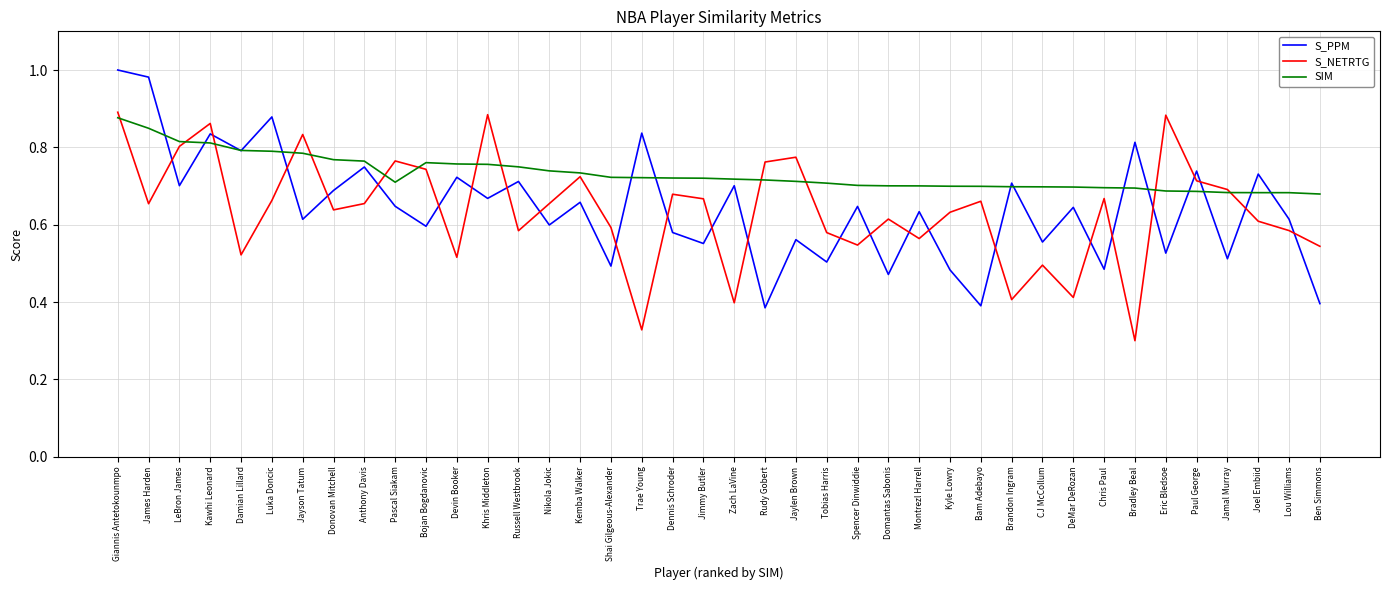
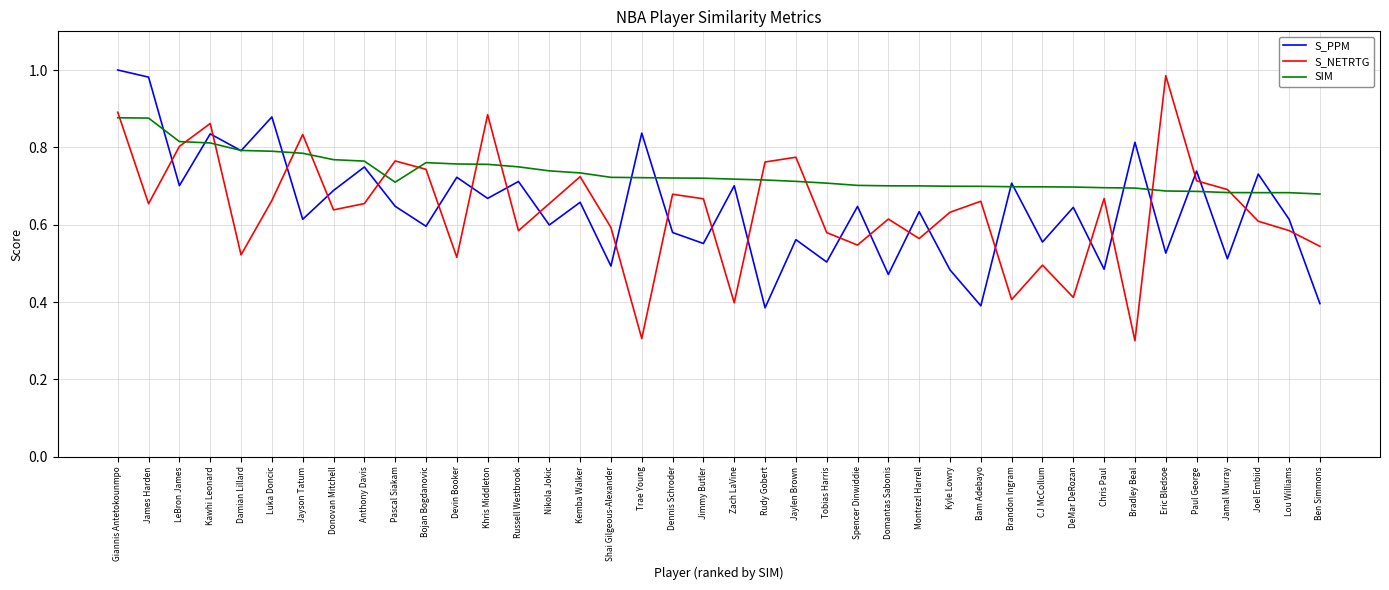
  {
    "S_PPM": {
      "Giannis Antetokounmpo": 1.00,
      "James Harden": 0.98,
      "LeBron James": 0.70,
      "Kawhi Leonard": 0.83,
      "Luka Doncic": 0.88,
      "Jayson Tatum": 0.61,
      "Donovan Mitchell": 0.69,
      "Anthony Davis": 0.75,
      "Pascal Siakam": 0.65,
      "Bojan Bogdanovic": 0.60,
      "Devin Booker": 0.72,
      "Khris Middleton": 0.67,
      "Russell Westbrook": 0.71,
      "Nikola Jokic": 0.60,
      "Kemba Walker": 0.66,
      "Shai Gilgeous-Alexander": 0.49,
      "Trae Young": 0.84,
      "Dennis Schroder": 0.58,
      "Jimmy Butler": 0.55,
      "Zach LaVine": 0.70,
      "Rudy Gobert": 0.39,
      "Jaylen Brown": 0.56,
      "Tobias Harris": 0.50,
      "Spencer Dinwiddie": 0.65,
      "Domantas Sabonis": 0.47,
      "Montrezl Harrell": 0.63,
      "Kyle Lowry": 0.48,
      "Bam Adebayo": 0.39,
      "Brandon Ingram": 0.71,
      "CJ McCollum": 0.56,
      "DeMar DeRozan": 0.64,
      "Chris Paul": 0.48,
      "Bradley Beal": 0.81,
      "Eric Bledsoe": 0.53,
      "Paul George": 0.74,
      "Jamal Murray": 0.51,
      "Joel Embiid": 0.73,
      "Lou Williams": 0.61,
      "Ben Simmons": 0.40
    },
    "S_NETRTG": {
      "Giannis Antetokounmpo": 0.89,
      "James Harden": 0.65,
      "LeBron James": 0.80,
      "Kawhi Leonard": 0.86,
      "Damian Lillard": 0.52,
      "Luka Doncic": 0.66,
      "Jayson Tatum": 0.83,
      "Donovan Mitchell": 0.64,
      "Anthony Davis": 0.65,
      "Pascal Siakam": 0.76,
      "Bojan Bogdanovic": 0.74,
      "Devin Booker": 0.52,
      "Khris Middleton": 0.88,
      "Russell Westbrook": 0.58,
      "Nikola Jokic": 0.65,
      "Kemba Walker": 0.72,
      "Shai Gilgeous-Alexander": 0.59,
-     "Trae Young": 0.33,
+     "Trae Young": 0.31,
      "Dennis Schroder": 0.68,
      "Jimmy Butler": 0.67,
      "Zach LaVine": 0.40,
      "Rudy Gobert": 0.76,
      "Jaylen Brown": 0.77,
      "Tobias Harris": 0.58,
      "Spencer Dinwiddie": 0.55,
      "Domantas Sabonis": 0.61,
      "Montrezl Harrell": 0.56,
      "Kyle Lowry": 0.63,
      "Bam Adebayo": 0.66,
      "Brandon Ingram": 0.41,
      "CJ McCollum": 0.50,
      "DeMar DeRozan": 0.41,
      "Chris Paul": 0.67,
      "Bradley Beal": 0.30,
-     "Eric Bledsoe": 0.88,
+     "Eric Bledsoe": 0.99,
      "Paul George": 0.71,
      "Jamal Murray": 0.69,
      "Joel Embiid": 0.61,
      "Lou Williams": 0.58,
      "Ben Simmons": 0.54
    },
    "SIM": {
      "Giannis Antetokounmpo": 0.88,
-     "James Harden": 0.85,
+     "James Harden": 0.88,
      "LeBron James": 0.81,
      "Kawhi Leonard": 0.81,
      "Luka Doncic": 0.79,
      "Jayson Tatum": 0.78,
      "Donovan Mitchell": 0.77,
      "Anthony Davis": 0.76,
      "Pascal Siakam": 0.71,
      "Bojan Bogdanovic": 0.76,
      "Devin Booker": 0.76,
      "Khris Middleton": 0.76,
      "Russell Westbrook": 0.75,
      "Nikola Jokic": 0.74,
      "Kemba Walker": 0.73,
      "Shai Gilgeous-Alexander": 0.72,
      "Trae Young": 0.72,
      "Dennis Schroder": 0.72,
      "Jimmy Butler": 0.72,
      "Zach LaVine": 0.72,
      "Rudy Gobert": 0.72,
      "Jaylen Brown": 0.71,
      "Tobias Harris": 0.71,
      "Spencer Dinwiddie": 0.70,
      "Domantas Sabonis": 0.70,
      "Montrezl Harrell": 0.70,
      "Kyle Lowry": 0.70,
      "Bam Adebayo": 0.70,
      "Brandon Ingram": 0.70,
      "CJ McCollum": 0.70,
      "DeMar DeRozan": 0.70,
      "Chris Paul": 0.70,
      "Bradley Beal": 0.69,
      "Eric Bledsoe": 0.69,
      "Paul George": 0.69,
      "Jamal Murray": 0.68,
      "Joel Embiid": 0.68,
      "Lou Williams": 0.68,
      "Ben Simmons": 0.68
    }
  }
